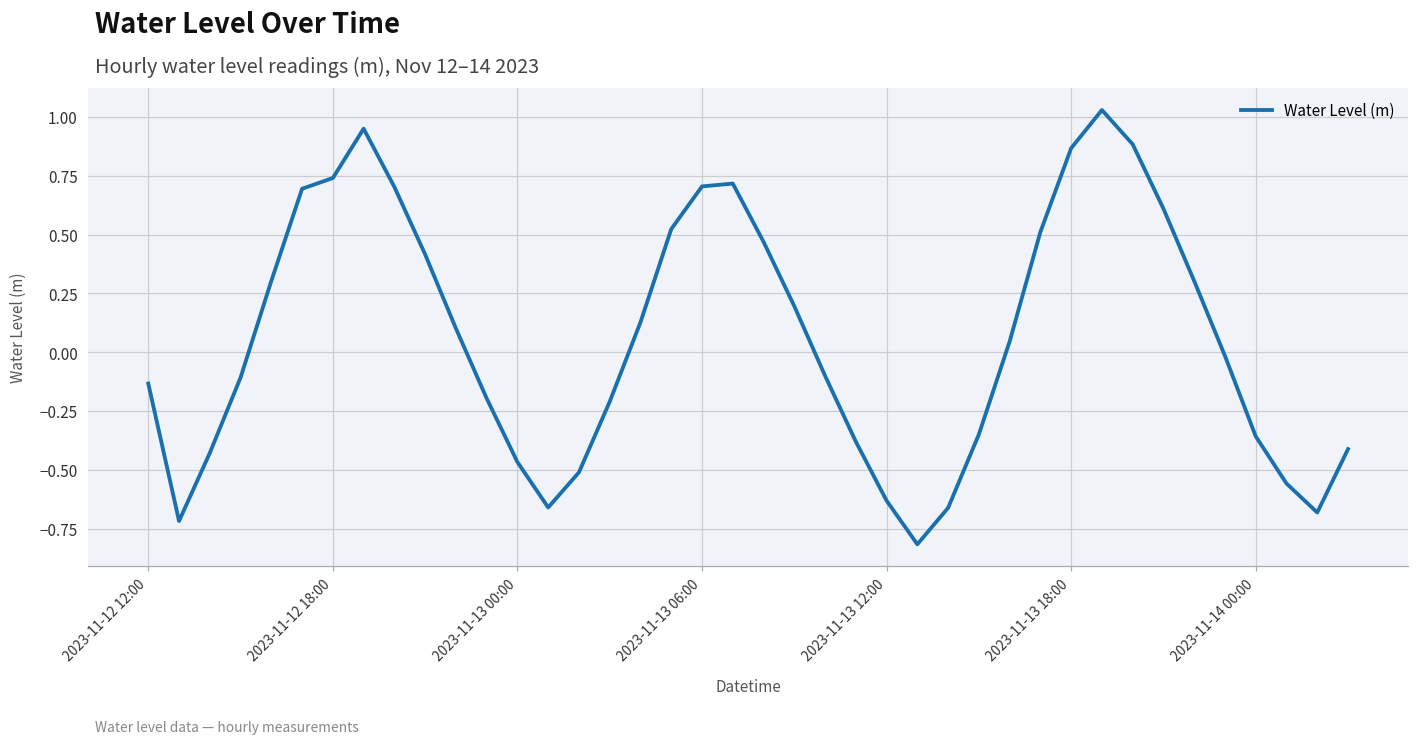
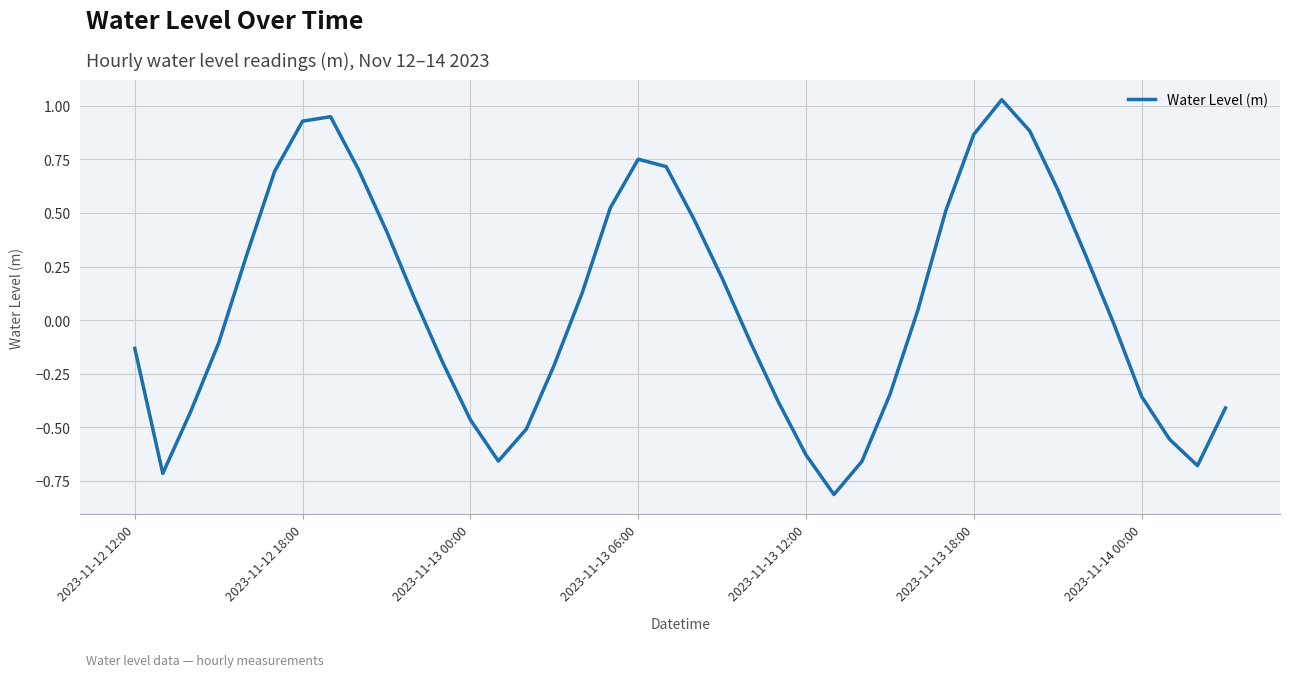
  {
    "2023-11-12 12:00": -0.13,
-   "2023-11-12 18:00": 0.74,
+   "2023-11-12 18:00": 0.93,
    "2023-11-13 00:00": -0.47,
-   "2023-11-13 06:00": 0.70,
+   "2023-11-13 06:00": 0.75,
    "2023-11-13 12:00": -0.63,
    "2023-11-13 18:00": 0.87,
    "2023-11-14 00:00": -0.36
  }
